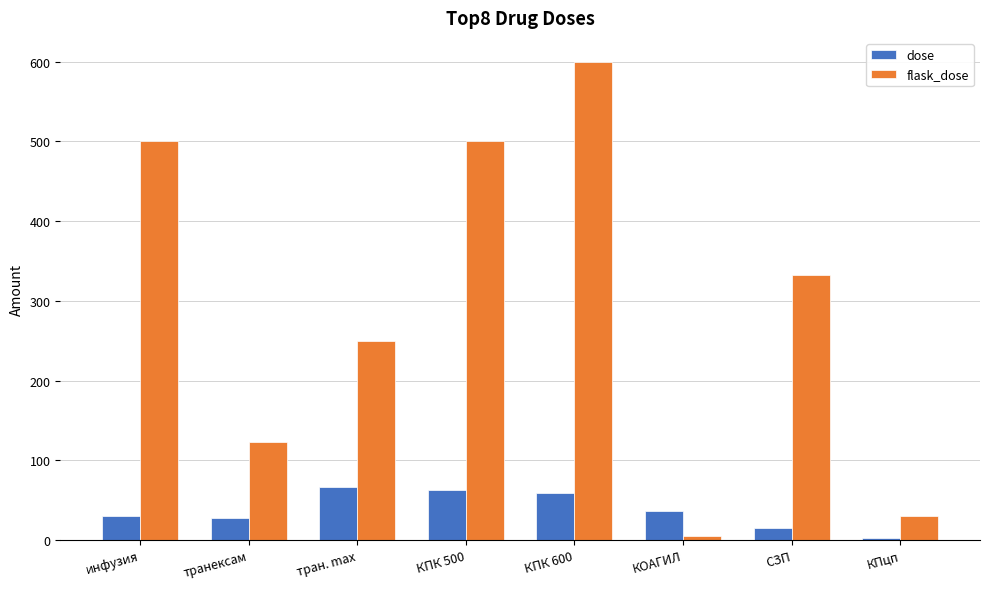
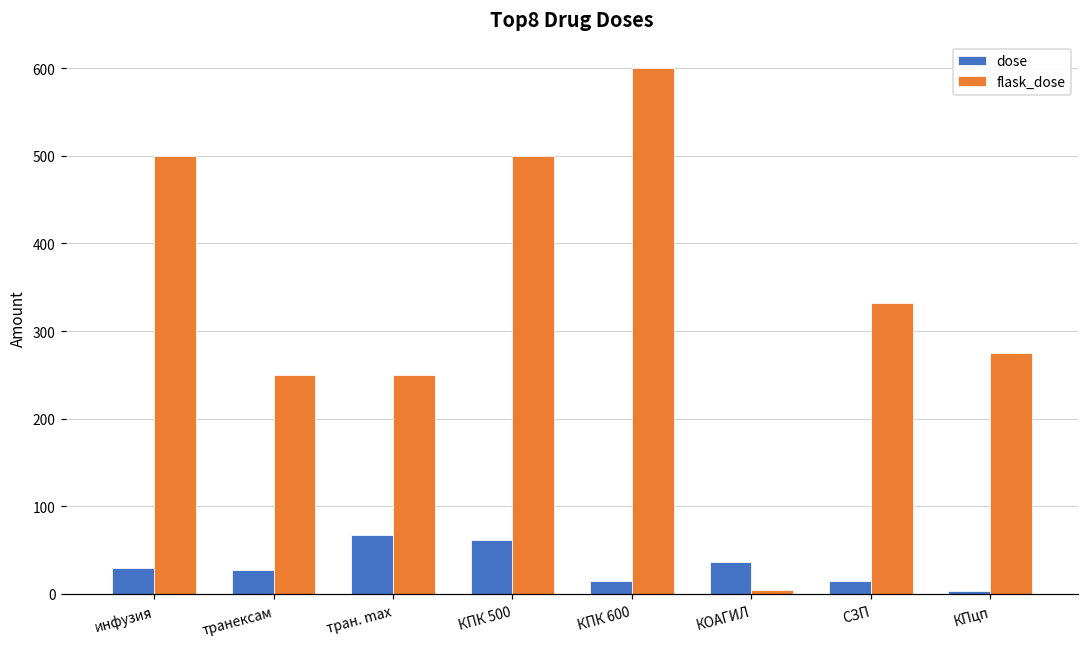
  {
    "dose": {
      "инфузия": 30,
      "транексам": 30,
      "тран. max": 70,
      "КПК 500": 60,
-     "КПК 600": 60,
+     "КПК 600": 20,
      "КОАГИЛ": 40,
      "СЗП": 20
    },
    "flask_dose": {
      "инфузия": 500,
-     "транексам": 120,
+     "транексам": 250,
      "тран. max": 250,
      "КПК 500": 500,
      "КПК 600": 600,
      "КОАГИЛ": 0,
      "СЗП": 330,
-     "КПцп": 30
+     "КПцп": 280
    }
  }
